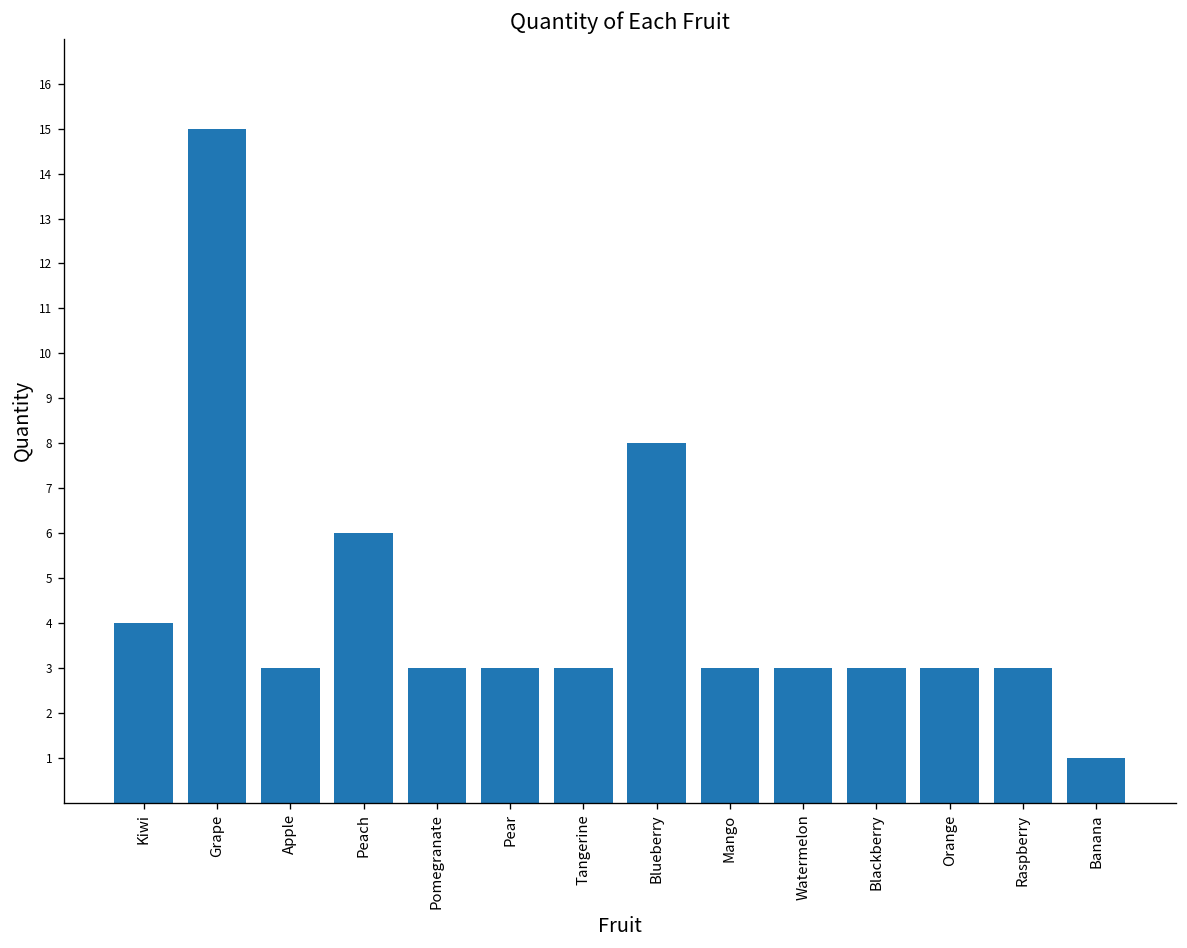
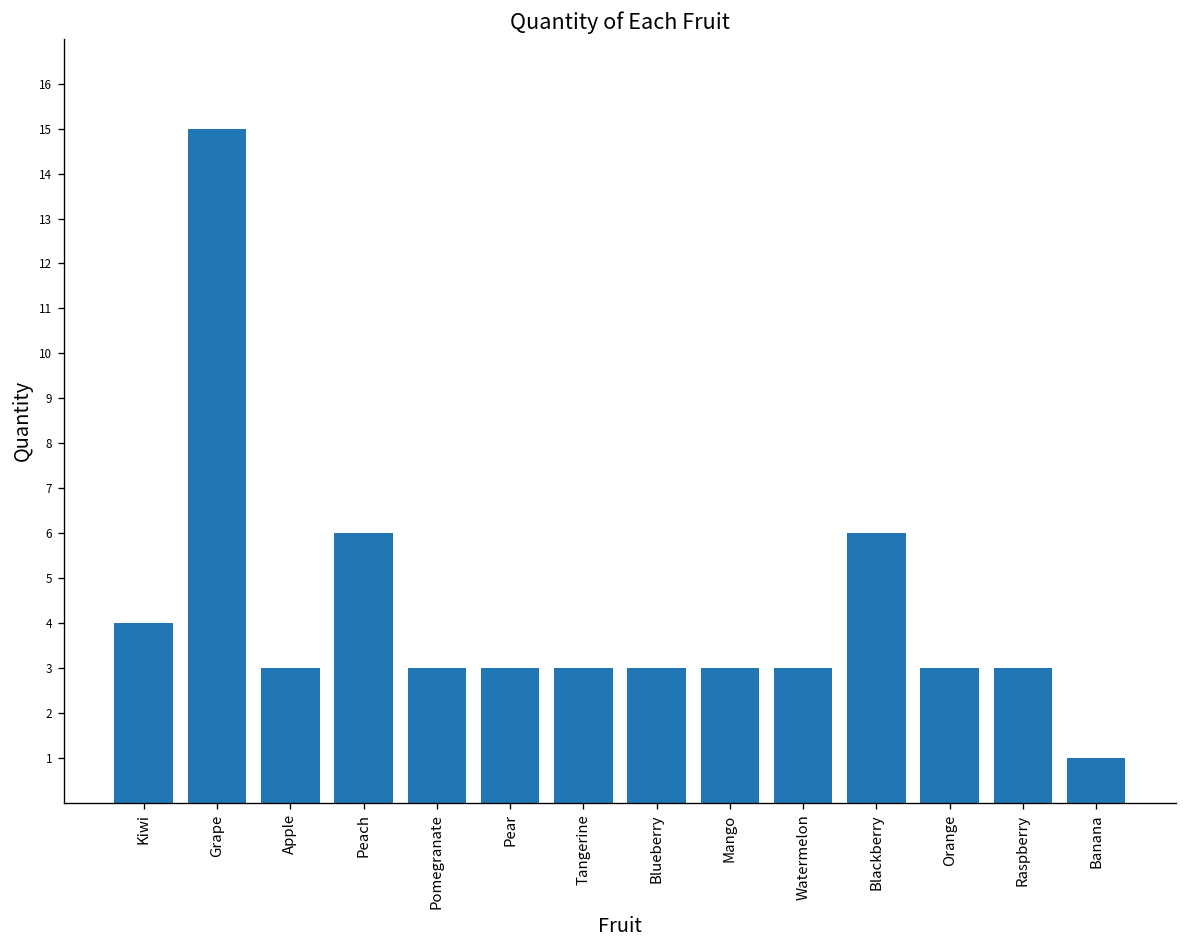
  {
    "Kiwi": 4,
    "Grape": 15,
    "Apple": 3,
    "Peach": 6,
    "Pomegranate": 3,
    "Pear": 3,
    "Tangerine": 3,
-   "Blueberry": 8,
+   "Blueberry": 3,
    "Mango": 3,
    "Watermelon": 3,
-   "Blackberry": 3,
+   "Blackberry": 6,
    "Orange": 3,
    "Raspberry": 3,
    "Banana": 1
  }
